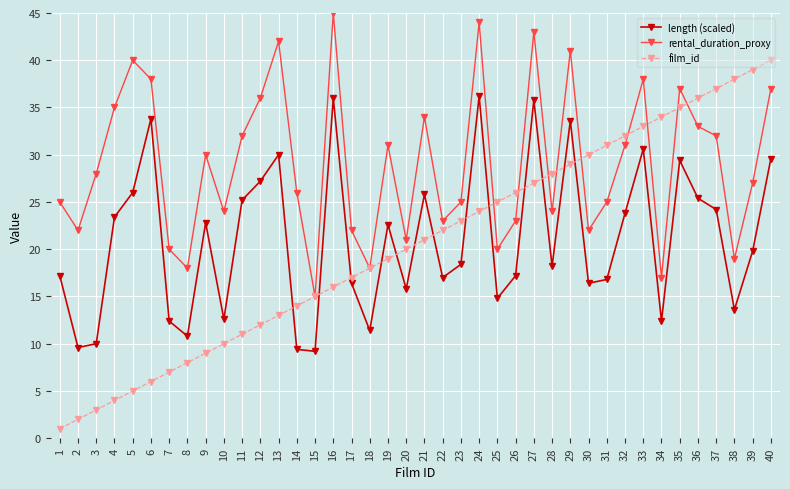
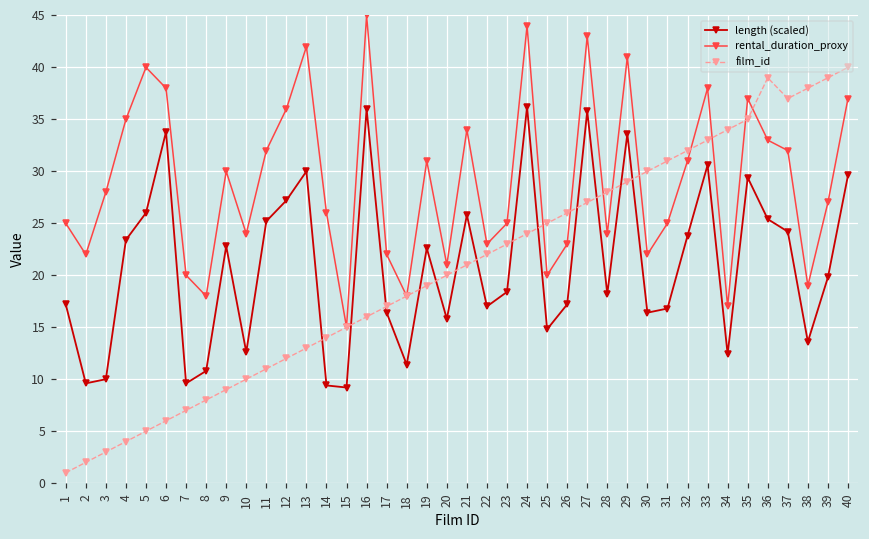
  {
    "length (scaled)": {
      "1": 17,
      "2": 10,
      "3": 10,
      "4": 23,
      "5": 26,
      "6": 34,
-     "7": 12,
+     "7": 10,
      "8": 11,
      "9": 23,
      "10": 13,
      "11": 25,
      "12": 27,
      "13": 30,
      "14": 9,
      "15": 9,
      "16": 36,
      "17": 16,
      "18": 11,
      "19": 23,
      "20": 16,
      "21": 26,
      "22": 17,
      "23": 18,
      "24": 36,
      "25": 15,
      "26": 17,
      "27": 36,
      "28": 18,
      "29": 34,
      "30": 16,
      "31": 17,
      "32": 24,
      "33": 31,
      "34": 12,
      "35": 29,
      "36": 25,
      "37": 24,
      "38": 14,
      "39": 20,
      "40": 30
    },
    "rental_duration_proxy": {
      "1": 25,
      "2": 22,
      "3": 28,
      "4": 35,
      "5": 40,
      "6": 38,
      "7": 20,
      "8": 18,
      "9": 30,
      "10": 24,
      "11": 32,
      "12": 36,
      "13": 42,
      "14": 26,
      "16": 45,
      "17": 22,
      "19": 31,
      "20": 21,
      "21": 34,
      "22": 23,
      "23": 25,
      "24": 44,
      "25": 20,
      "26": 23,
      "27": 43,
      "28": 24,
      "29": 41,
      "30": 22,
      "31": 25,
      "32": 31,
      "33": 38,
      "34": 17,
      "35": 37,
      "36": 33,
      "37": 32,
      "38": 19,
      "39": 27,
      "40": 37
    },
    "film_id": {
      "1": 1,
      "2": 2,
      "3": 3,
      "4": 4,
      "5": 5,
      "6": 6,
      "7": 7,
      "8": 8,
      "9": 9,
      "10": 10,
      "11": 11,
      "12": 12,
      "13": 13,
      "14": 14,
      "16": 16,
      "17": 17,
      "19": 19,
      "20": 20,
      "21": 21,
      "22": 22,
      "23": 23,
      "24": 24,
      "25": 25,
      "26": 26,
      "27": 27,
      "28": 28,
      "29": 29,
      "30": 30,
      "31": 31,
      "32": 32,
      "33": 33,
      "34": 34,
      "35": 35,
-     "36": 36,
+     "36": 39,
      "37": 37,
      "38": 38,
      "39": 39
    }
  }
